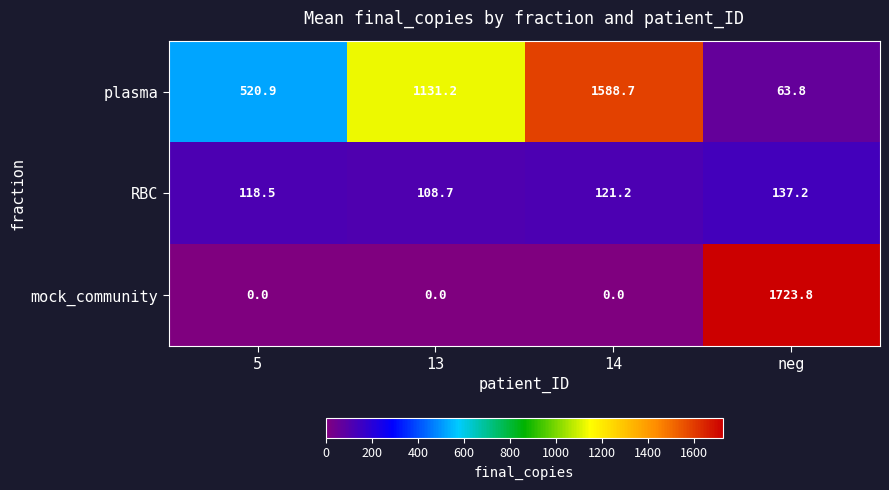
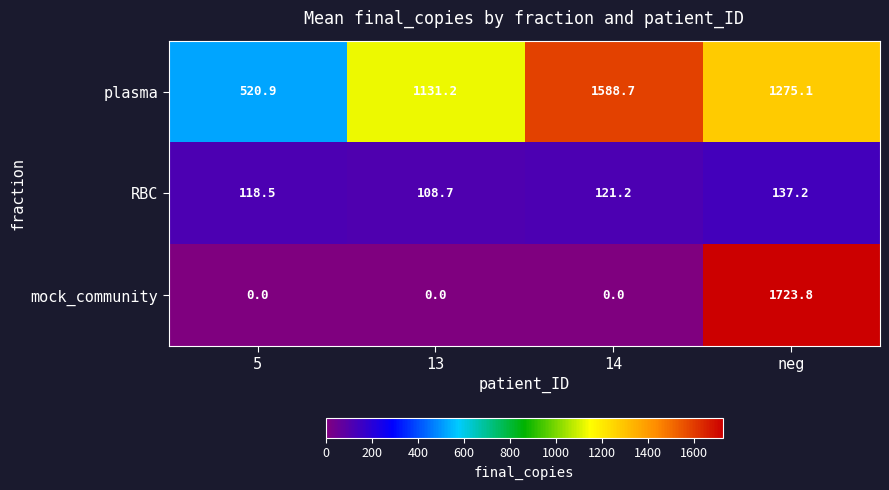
  {
    "plasma": {
      "5": 520.9,
      "13": 1131.2,
      "14": 1588.7,
-     "neg": 63.8
+     "neg": 1275.1
    },
    "RBC": {
      "5": 118.5,
      "13": 108.7,
      "14": 121.2,
      "neg": 137.2
    },
    "mock_community": {
      "5": 0.0,
      "13": 0.0,
      "14": 0.0,
      "neg": 1723.8
    }
  }
